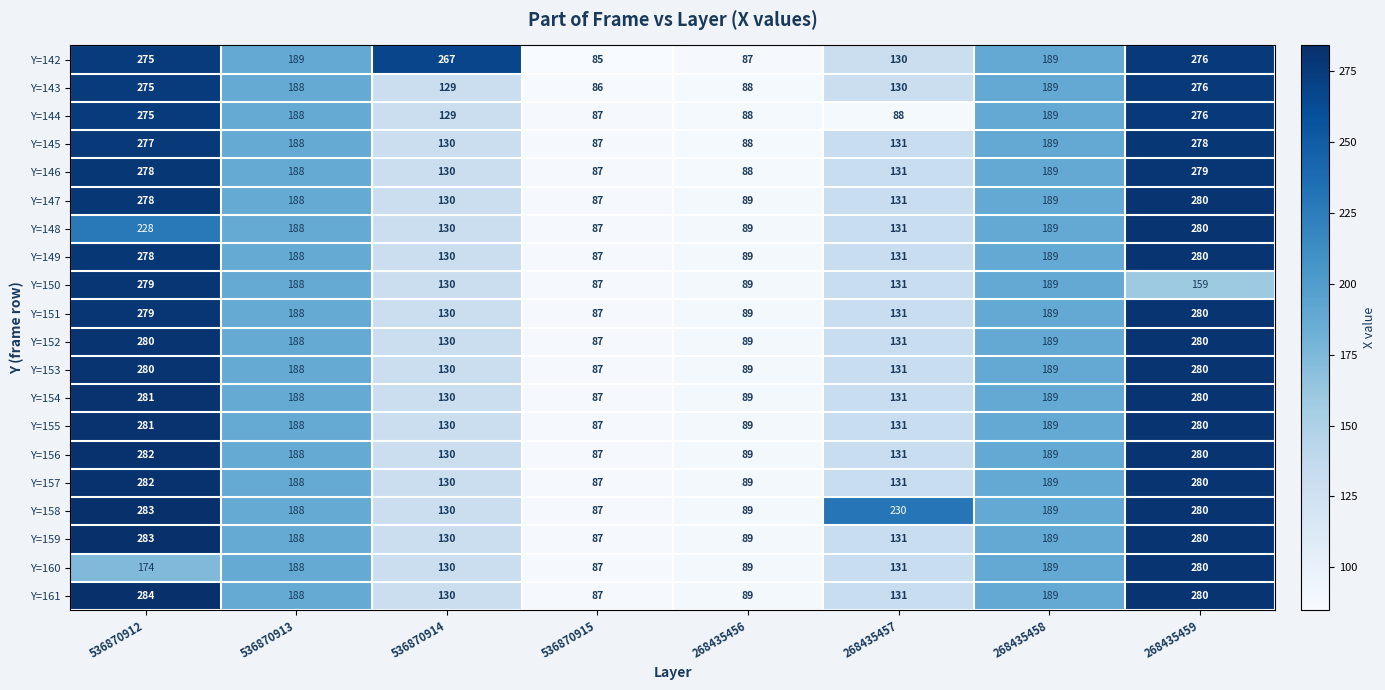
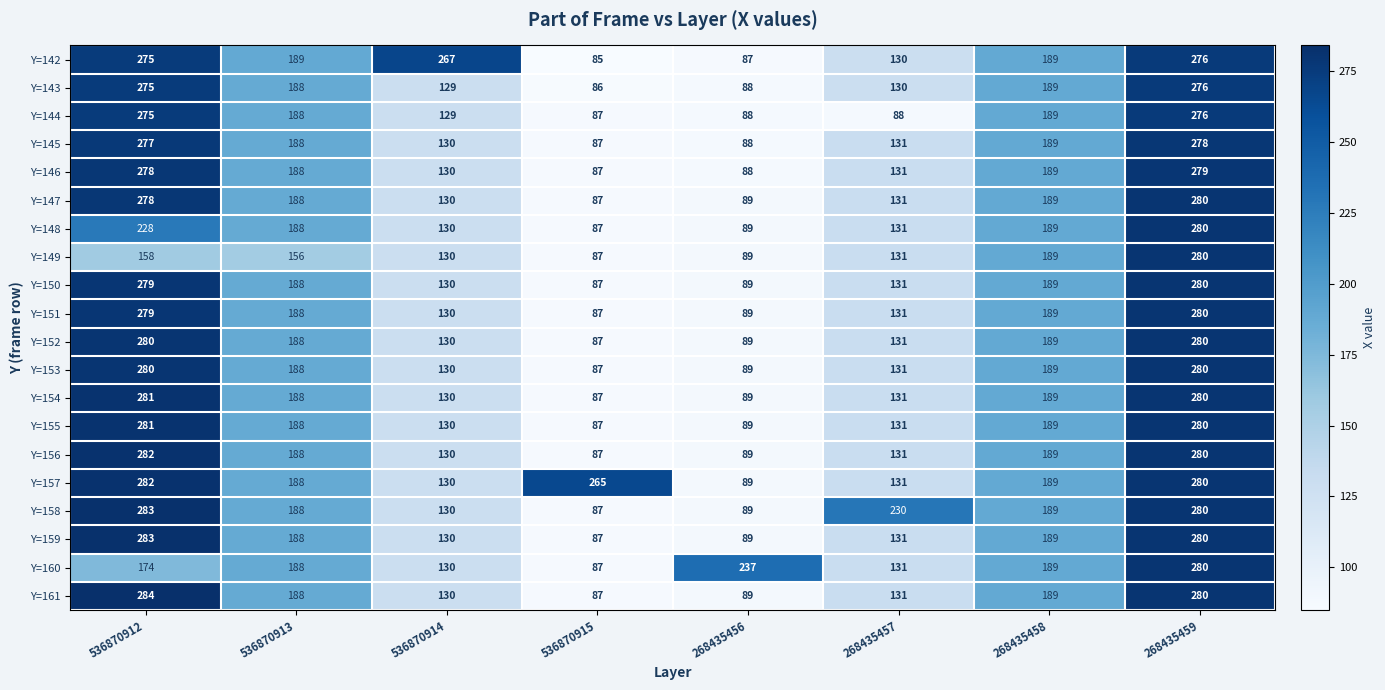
  {
    "Y=142": {
      "536870912": 275,
      "536870913": 189,
      "536870914": 267,
      "536870915": 85,
      "268435456": 87,
      "268435457": 130,
      "268435458": 189,
      "268435459": 276
    },
    "Y=143": {
      "536870912": 275,
      "536870913": 188,
      "536870914": 129,
      "536870915": 86,
      "268435456": 88,
      "268435457": 130,
      "268435458": 189,
      "268435459": 276
    },
    "Y=144": {
      "536870912": 275,
      "536870913": 188,
      "536870914": 129,
      "536870915": 87,
      "268435456": 88,
      "268435457": 88,
      "268435458": 189,
      "268435459": 276
    },
    "Y=145": {
      "536870912": 277,
      "536870913": 188,
      "536870914": 130,
      "536870915": 87,
      "268435456": 88,
      "268435457": 131,
      "268435458": 189,
      "268435459": 278
    },
    "Y=146": {
      "536870912": 278,
      "536870913": 188,
      "536870914": 130,
      "536870915": 87,
      "268435456": 88,
      "268435457": 131,
      "268435458": 189,
      "268435459": 279
    },
    "Y=147": {
      "536870912": 278,
      "536870913": 188,
      "536870914": 130,
      "536870915": 87,
      "268435456": 89,
      "268435457": 131,
      "268435458": 189,
      "268435459": 280
    },
    "Y=148": {
      "536870912": 228,
      "536870913": 188,
      "536870914": 130,
      "536870915": 87,
      "268435456": 89,
      "268435457": 131,
      "268435458": 189,
      "268435459": 280
    },
    "Y=149": {
-     "536870912": 278,
-     "536870913": 188,
+     "536870912": 158,
+     "536870913": 156,
      "536870914": 130,
      "536870915": 87,
      "268435456": 89,
      "268435457": 131,
      "268435458": 189,
      "268435459": 280
    },
    "Y=150": {
      "536870912": 279,
      "536870913": 188,
      "536870914": 130,
      "536870915": 87,
      "268435456": 89,
      "268435457": 131,
      "268435458": 189,
-     "268435459": 159
+     "268435459": 280
    },
    "Y=151": {
      "536870912": 279,
      "536870913": 188,
      "536870914": 130,
      "536870915": 87,
      "268435456": 89,
      "268435457": 131,
      "268435458": 189,
      "268435459": 280
    },
    "Y=152": {
      "536870912": 280,
      "536870913": 188,
      "536870914": 130,
      "536870915": 87,
      "268435456": 89,
      "268435457": 131,
      "268435458": 189,
      "268435459": 280
    },
    "Y=153": {
      "536870912": 280,
      "536870913": 188,
      "536870914": 130,
      "536870915": 87,
      "268435456": 89,
      "268435457": 131,
      "268435458": 189,
      "268435459": 280
    },
    "Y=154": {
      "536870912": 281,
      "536870913": 188,
      "536870914": 130,
      "536870915": 87,
      "268435456": 89,
      "268435457": 131,
      "268435458": 189,
      "268435459": 280
    },
    "Y=155": {
      "536870912": 281,
      "536870913": 188,
      "536870914": 130,
      "536870915": 87,
      "268435456": 89,
      "268435457": 131,
      "268435458": 189,
      "268435459": 280
    },
    "Y=156": {
      "536870912": 282,
      "536870913": 188,
      "536870914": 130,
      "536870915": 87,
      "268435456": 89,
      "268435457": 131,
      "268435458": 189,
      "268435459": 280
    },
    "Y=157": {
      "536870912": 282,
      "536870913": 188,
      "536870914": 130,
-     "536870915": 87,
+     "536870915": 265,
      "268435456": 89,
      "268435457": 131,
      "268435458": 189,
      "268435459": 280
    },
    "Y=158": {
      "536870912": 283,
      "536870913": 188,
      "536870914": 130,
      "536870915": 87,
      "268435456": 89,
      "268435457": 230,
      "268435458": 189,
      "268435459": 280
    },
    "Y=159": {
      "536870912": 283,
      "536870913": 188,
      "536870914": 130,
      "536870915": 87,
      "268435456": 89,
      "268435457": 131,
      "268435458": 189,
      "268435459": 280
    },
    "Y=160": {
      "536870912": 174,
      "536870913": 188,
      "536870914": 130,
      "536870915": 87,
-     "268435456": 89,
+     "268435456": 237,
      "268435457": 131,
      "268435458": 189,
      "268435459": 280
    },
    "Y=161": {
      "536870912": 284,
      "536870913": 188,
      "536870914": 130,
      "536870915": 87,
      "268435456": 89,
      "268435457": 131,
      "268435458": 189,
      "268435459": 280
    }
  }
